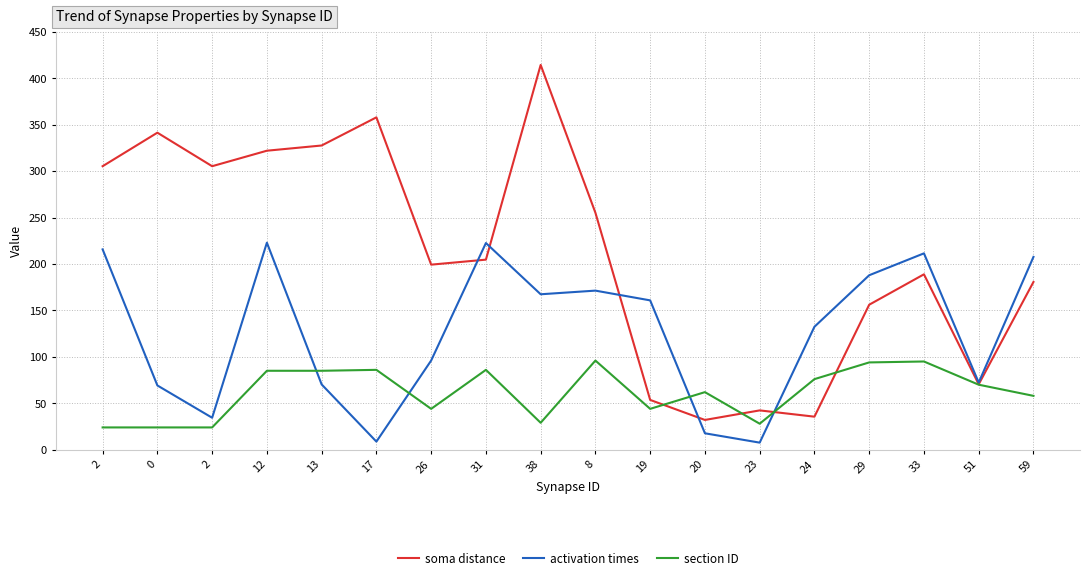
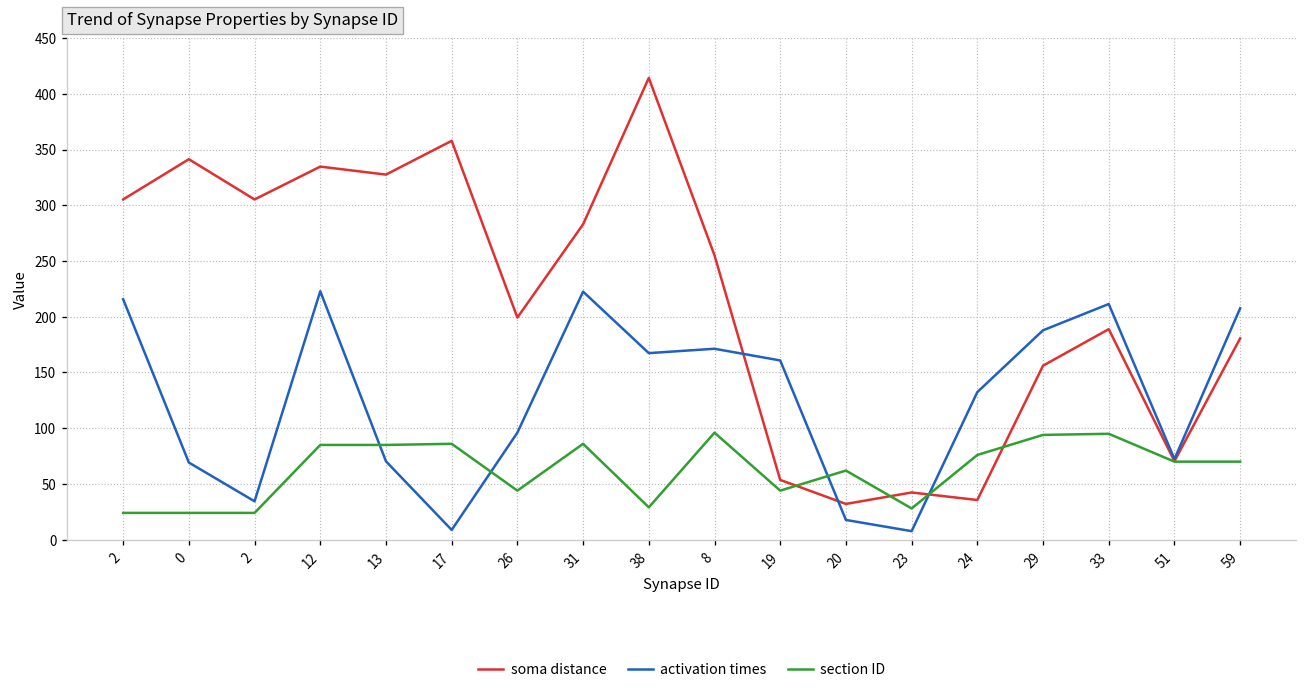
  {
    "soma distance": {
      "0": 340,
-     "12": 320,
+     "12": 330,
      "13": 330,
      "17": 360,
      "26": 200,
-     "31": 200,
+     "31": 280,
      "38": 410,
      "8": 260,
      "19": 50,
      "20": 30,
      "23": 40,
      "24": 40,
      "29": 160,
      "33": 190,
      "59": 180
    },
    "activation times": {
      "0": 70,
      "12": 220,
      "13": 70,
      "17": 10,
      "26": 100,
      "31": 220,
      "38": 170,
      "8": 170,
      "19": 160,
      "20": 20,
      "23": 10,
      "24": 130,
      "29": 190,
      "33": 210,
      "59": 210
    },
    "section ID": {
      "0": 20,
      "12": 90,
      "13": 90,
      "17": 90,
      "26": 40,
      "31": 90,
      "38": 30,
      "8": 100,
      "19": 40,
      "20": 60,
      "23": 30,
      "24": 80,
      "29": 90,
      "33": 100,
-     "59": 60
+     "59": 70
    }
  }
